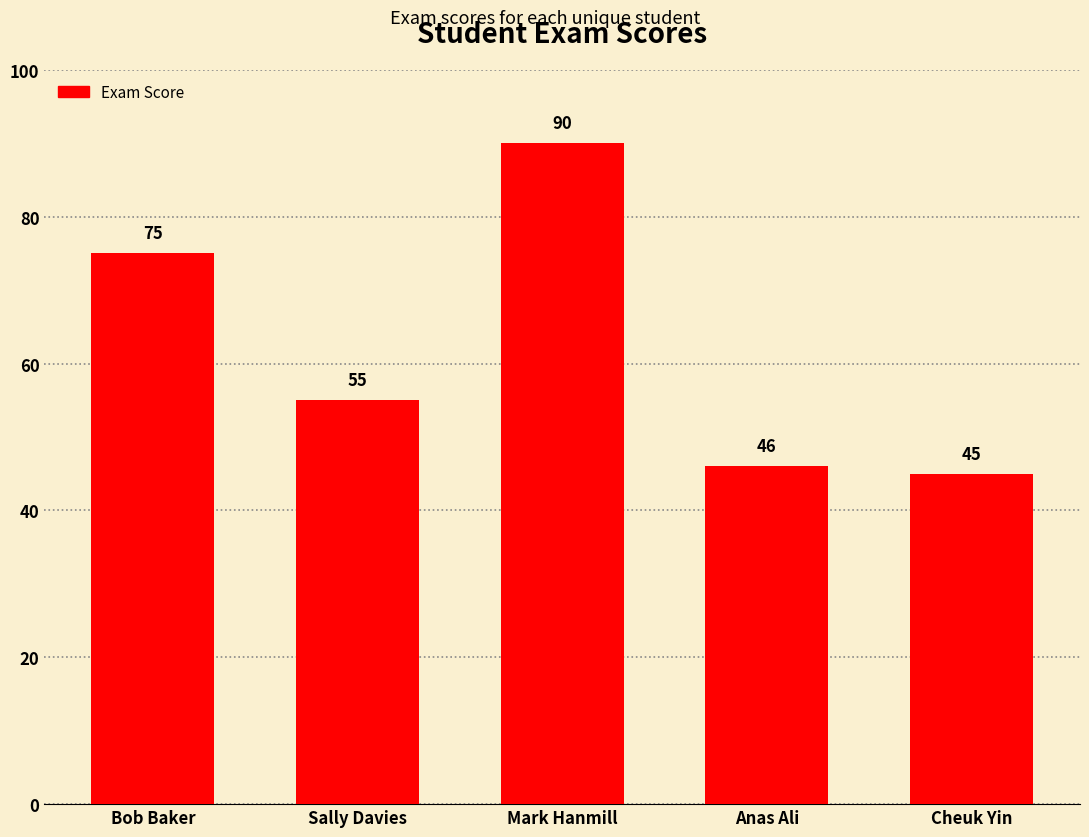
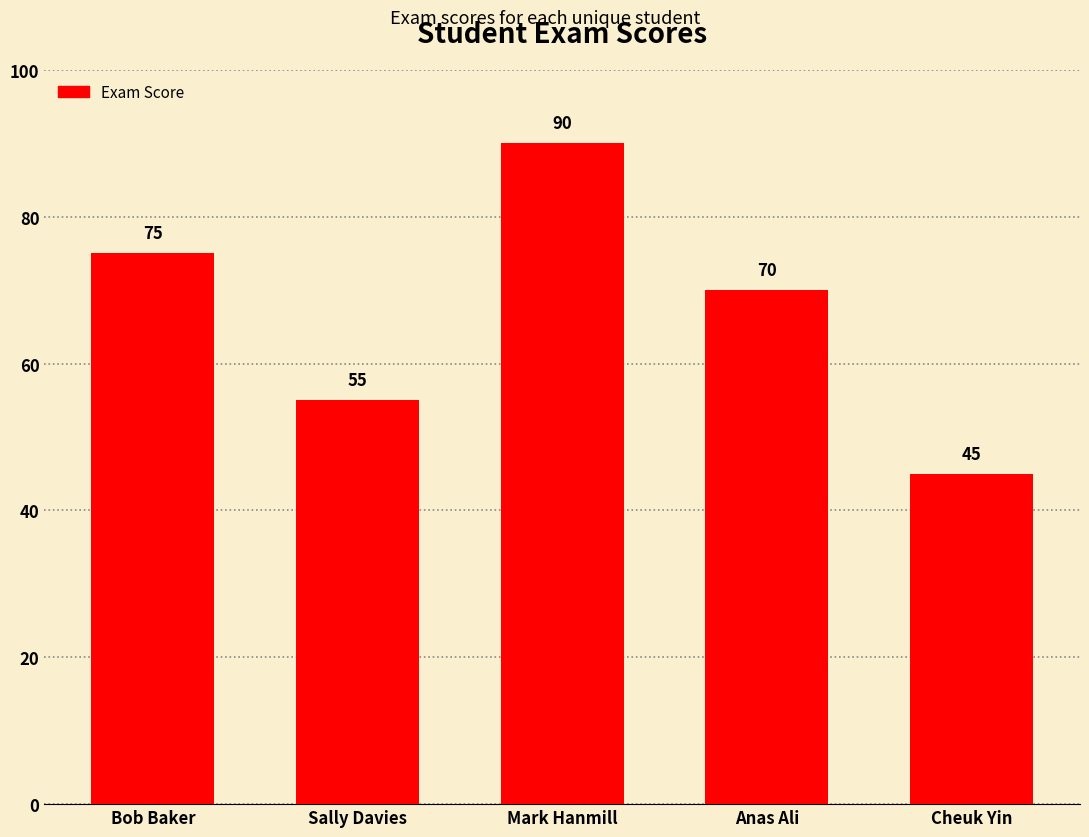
  {
    "Bob Baker": 75,
    "Sally Davies": 55,
    "Mark Hanmill": 90,
-   "Anas Ali": 46,
+   "Anas Ali": 70,
    "Cheuk Yin": 45
  }
